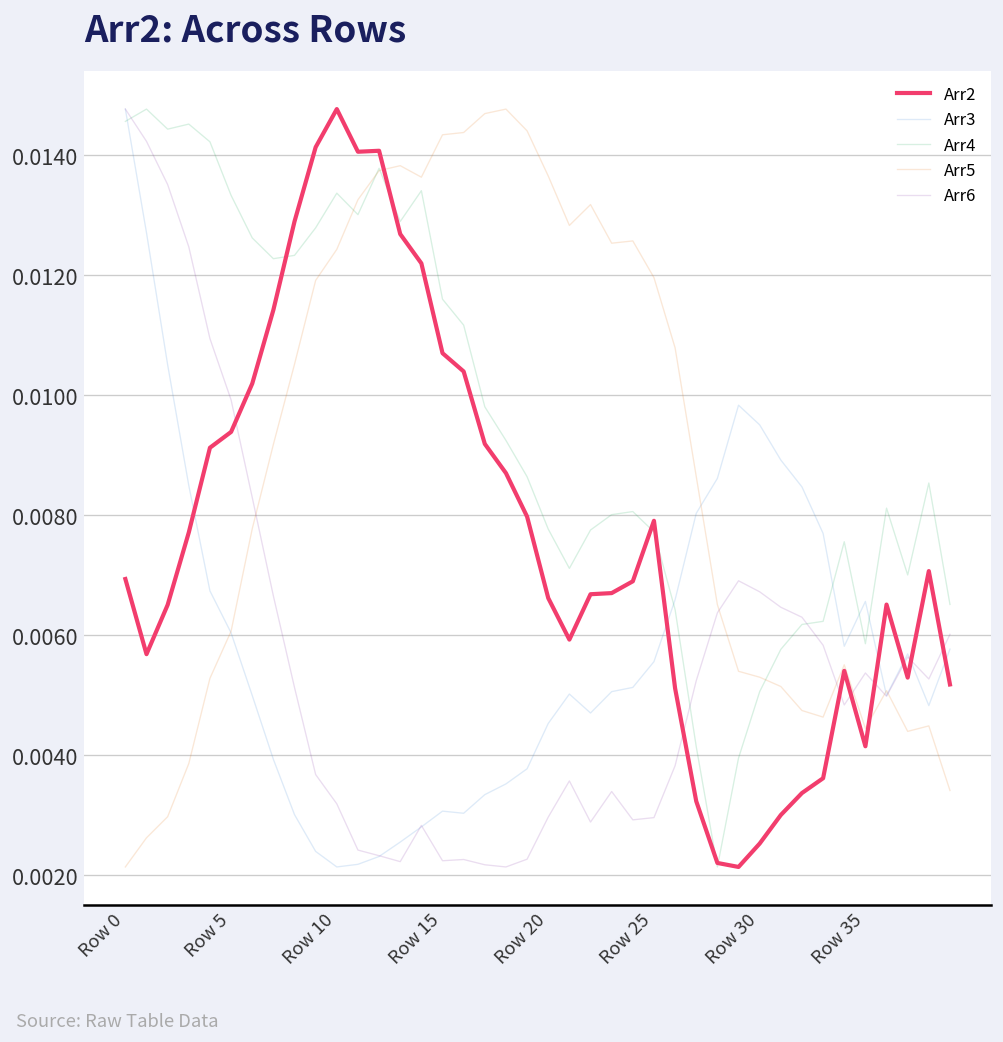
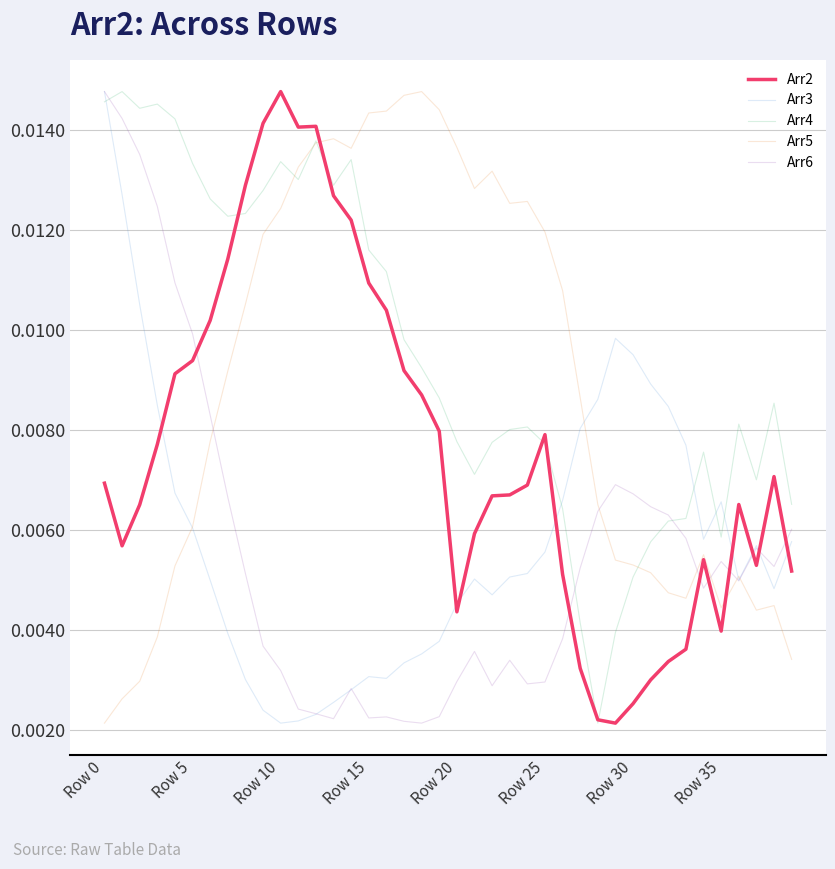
  {
    "Arr2": {
      "Row 0": 0.0069,
      "Row 5": 0.0094,
      "Row 10": 0.0148,
-     "Row 15": 0.0107,
-     "Row 20": 0.0066,
+     "Row 15": 0.0109,
+     "Row 20": 0.0044,
      "Row 25": 0.0079,
      "Row 30": 0.0025,
-     "Row 35": 0.0042
+     "Row 35": 0.0040
    }
  }
